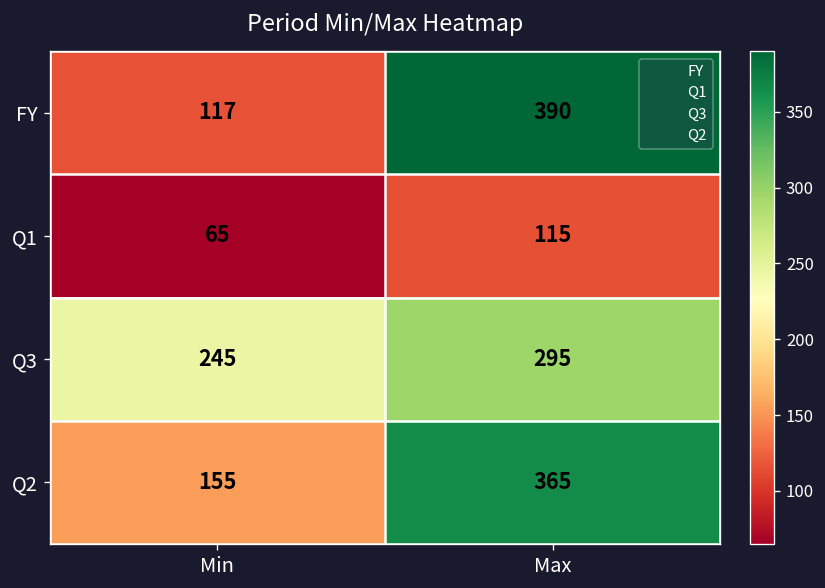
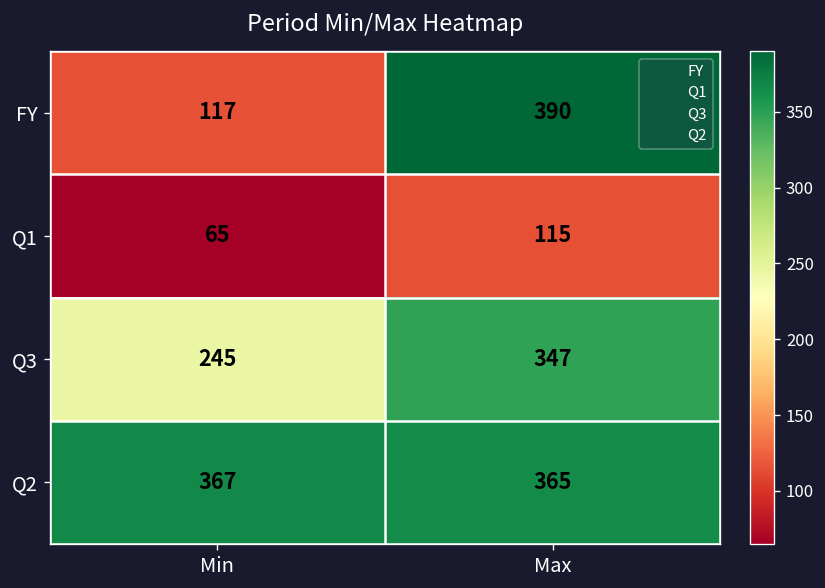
  {
    "FY": {
      "Min": 117,
      "Max": 390
    },
    "Q1": {
      "Min": 65,
      "Max": 115
    },
    "Q3": {
      "Min": 245,
-     "Max": 295
+     "Max": 347
    },
    "Q2": {
-     "Min": 155,
+     "Min": 367,
      "Max": 365
    }
  }
